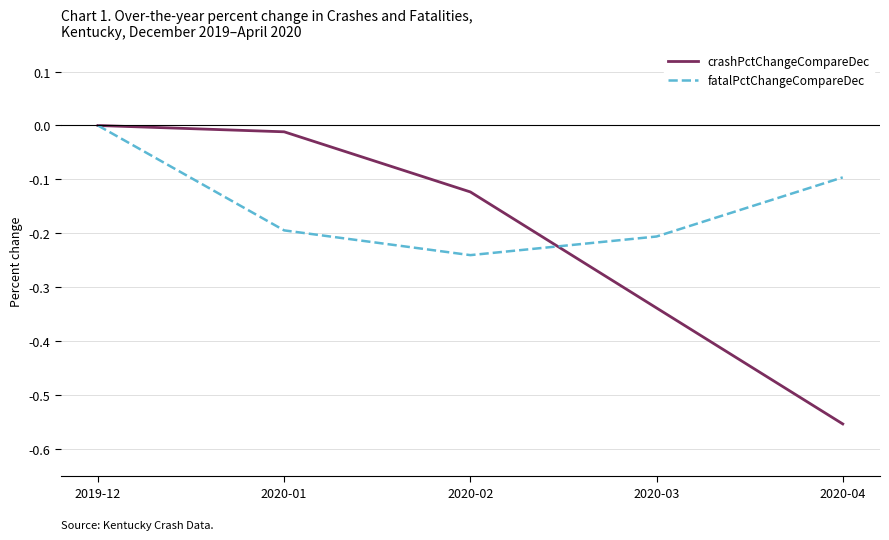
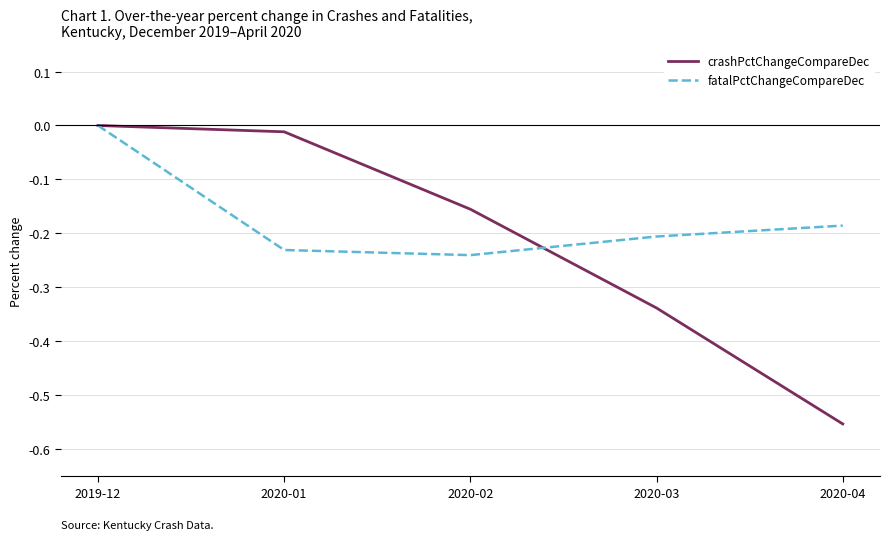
  {
    "crashPctChangeCompareDec": {
      "2020-01": -0.01,
-     "2020-02": -0.12,
+     "2020-02": -0.16,
      "2020-03": -0.34,
      "2020-04": -0.55
    },
    "fatalPctChangeCompareDec": {
-     "2020-01": -0.19,
+     "2020-01": -0.23,
      "2020-02": -0.24,
      "2020-03": -0.21,
-     "2020-04": -0.10
+     "2020-04": -0.19
    }
  }
